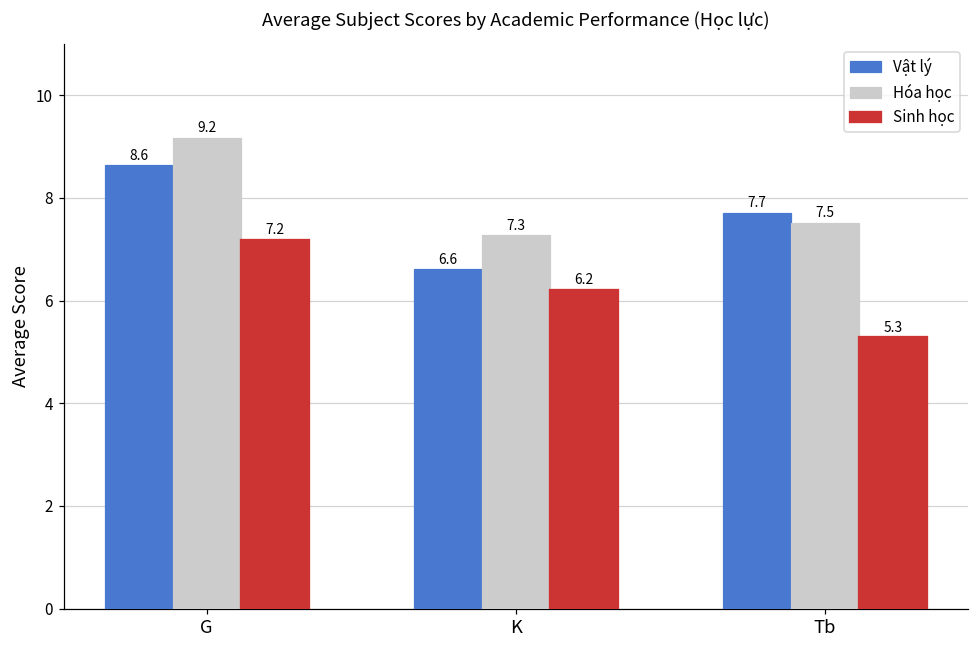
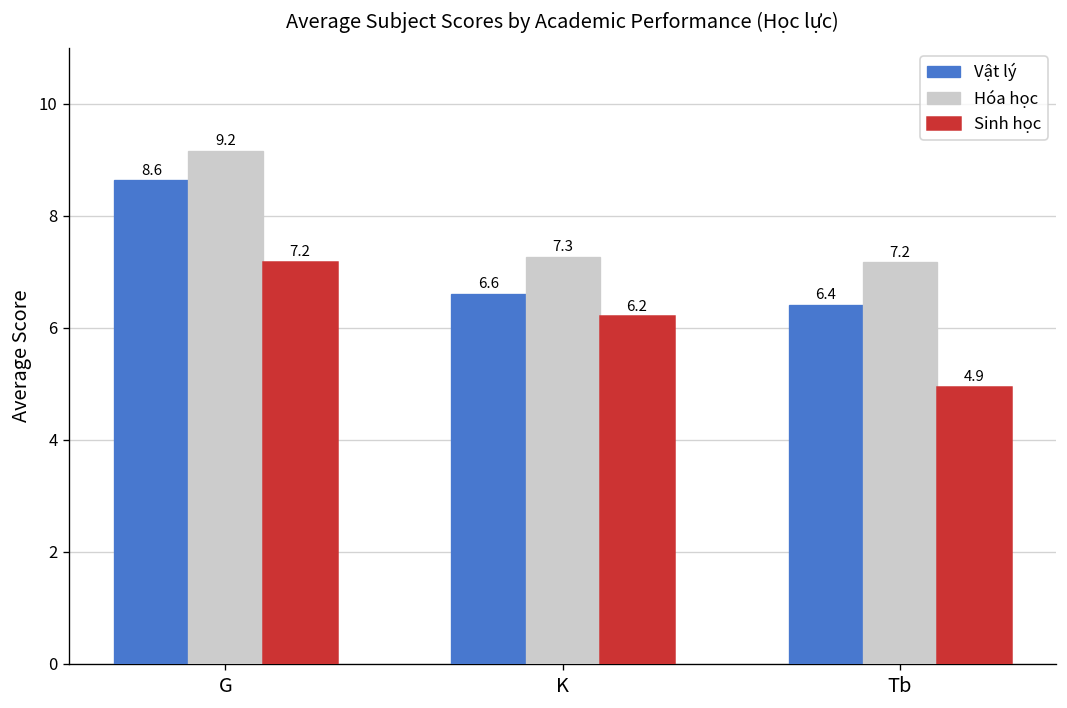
  {
    "Vật lý": {
      "G": 8.6,
      "K": 6.6,
-     "Tb": 7.7
+     "Tb": 6.4
    },
    "Hóa học": {
      "G": 9.2,
      "K": 7.3,
-     "Tb": 7.5
+     "Tb": 7.2
    },
    "Sinh học": {
      "G": 7.2,
      "K": 6.2,
-     "Tb": 5.3
+     "Tb": 4.9
    }
  }
